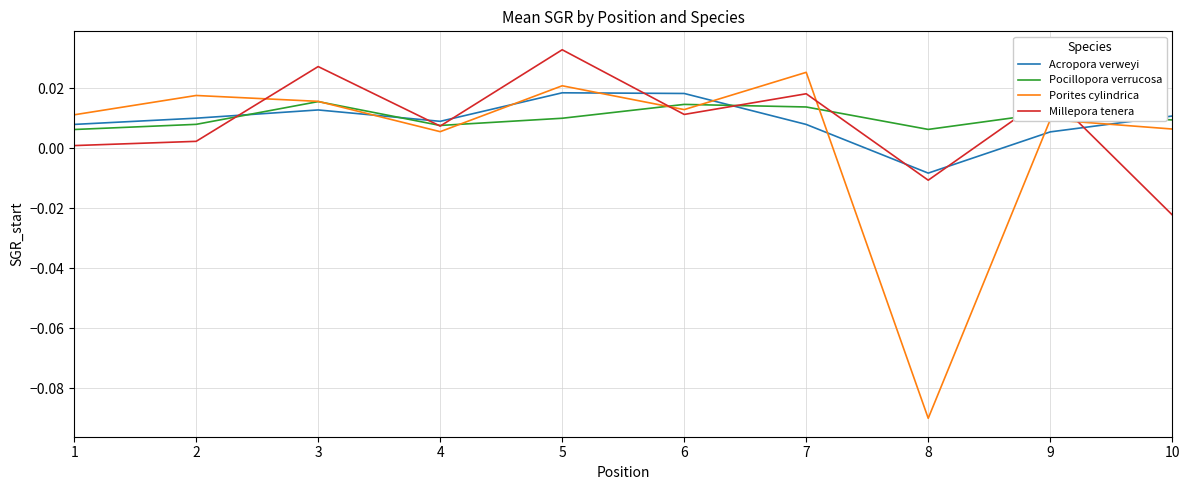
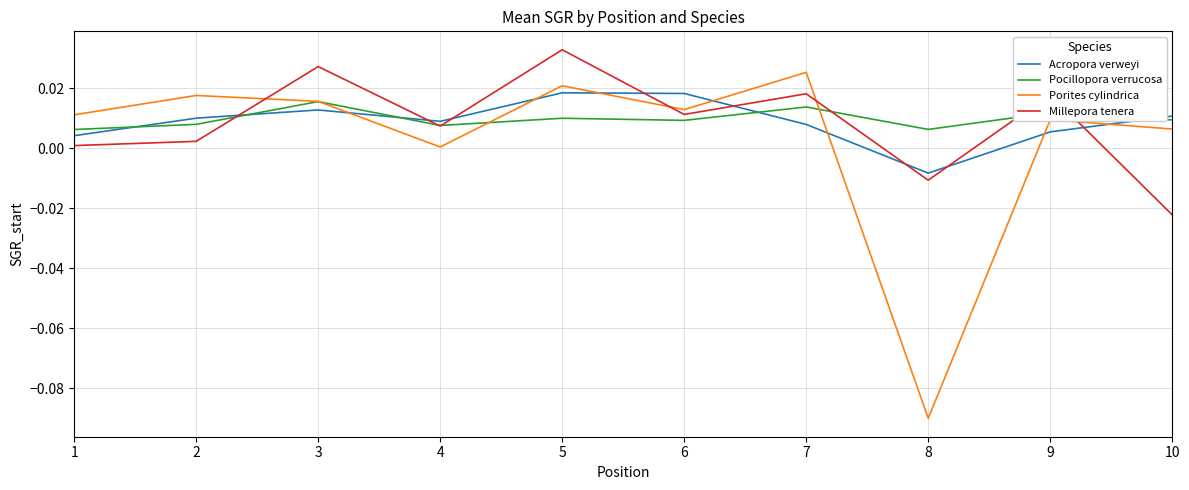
  {
    "Acropora verweyi": {
-     "1": 0.008,
+     "1": 0.004,
      "2": 0.010,
      "3": 0.013,
      "4": 0.009,
      "5": 0.019,
      "6": 0.018,
      "7": 0.008,
      "8": -0.008,
      "9": 0.006,
      "10": 0.011
    },
    "Pocillopora verrucosa": {
      "1": 0.006,
      "2": 0.008,
      "5": 0.010,
-     "6": 0.015,
+     "6": 0.009,
      "7": 0.014,
      "8": 0.006,
      "10": 0.009
    },
    "Porites cylindrica": {
      "1": 0.011,
      "2": 0.018,
-     "4": 0.006,
+     "4": 0.000,
      "5": 0.021,
      "6": 0.013,
      "7": 0.025,
      "8": -0.090,
      "10": 0.006
    },
    "Millepora tenera": {
      "1": 0.001,
      "2": 0.002,
      "3": 0.027,
      "5": 0.033,
      "6": 0.011,
      "7": 0.018,
      "8": -0.011,
      "10": -0.022
    }
  }
